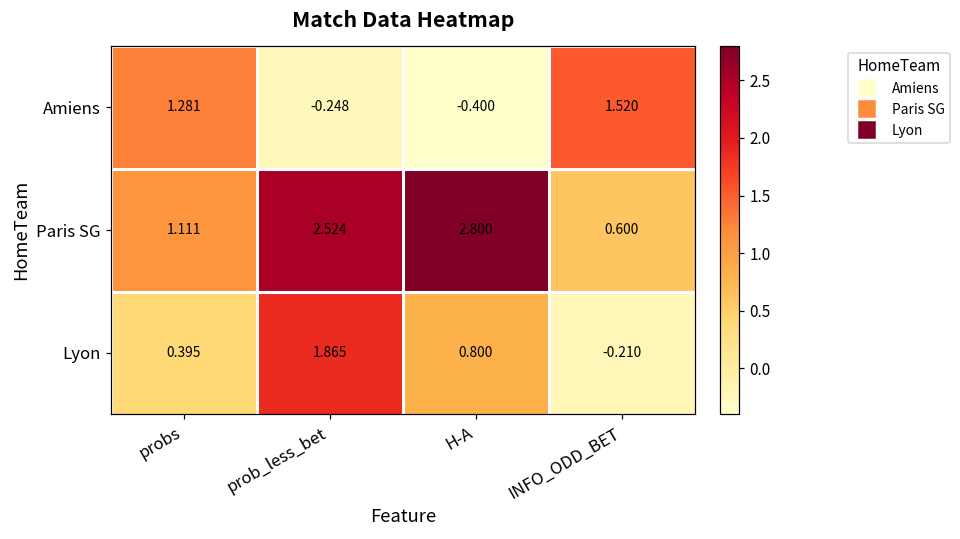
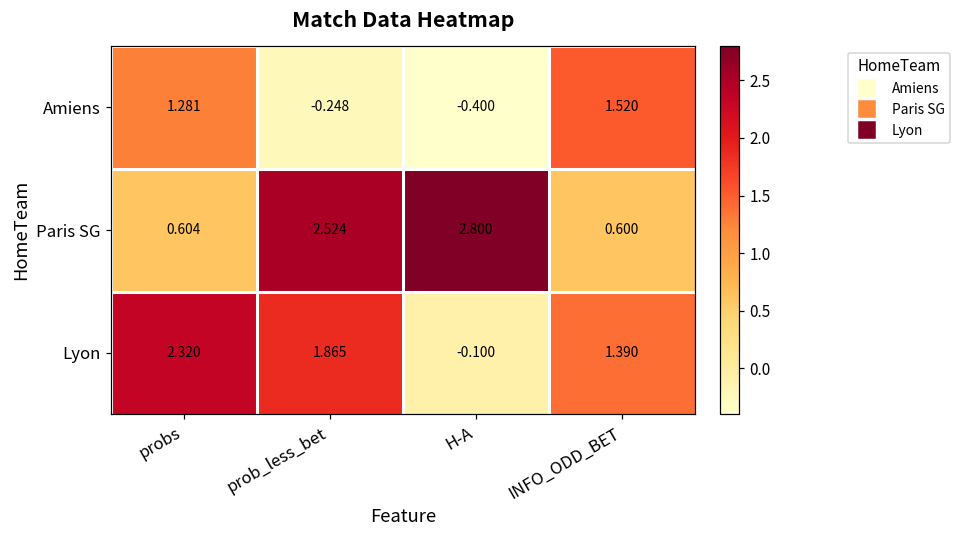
  {
    "Amiens": {
      "probs": 1.281,
      "prob_less_bet": -0.248,
      "H-A": -0.400,
      "INFO_ODD_BET": 1.520
    },
    "Paris SG": {
-     "probs": 1.111,
+     "probs": 0.604,
      "prob_less_bet": 2.524,
      "H-A": 2.800,
      "INFO_ODD_BET": 0.600
    },
    "Lyon": {
-     "probs": 0.395,
+     "probs": 2.320,
      "prob_less_bet": 1.865,
-     "H-A": 0.800,
-     "INFO_ODD_BET": -0.210
+     "H-A": -0.100,
+     "INFO_ODD_BET": 1.390
    }
  }
